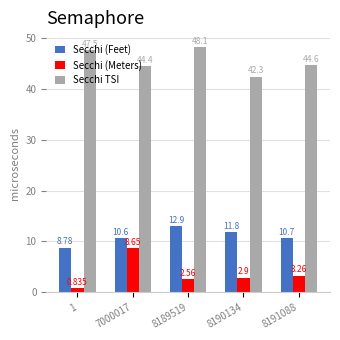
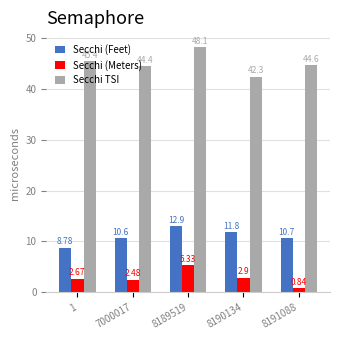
  {
    "Secchi (Feet)": {
      "1": 8.78,
      "7000017": 10.6,
      "8189519": 12.9,
      "8190134": 11.8,
      "8191088": 10.7
    },
    "Secchi (Meters)": {
-     "1": 0.835,
-     "7000017": 8.65,
-     "8189519": 2.56,
+     "1": 2.67,
+     "7000017": 2.48,
+     "8189519": 5.33,
      "8190134": 2.9,
-     "8191088": 3.26
+     "8191088": 0.84
    },
    "Secchi TSI": {
-     "1": 47.5,
+     "1": 45.4,
      "7000017": 44.4,
      "8189519": 48.1,
      "8190134": 42.3,
      "8191088": 44.6
    }
  }
